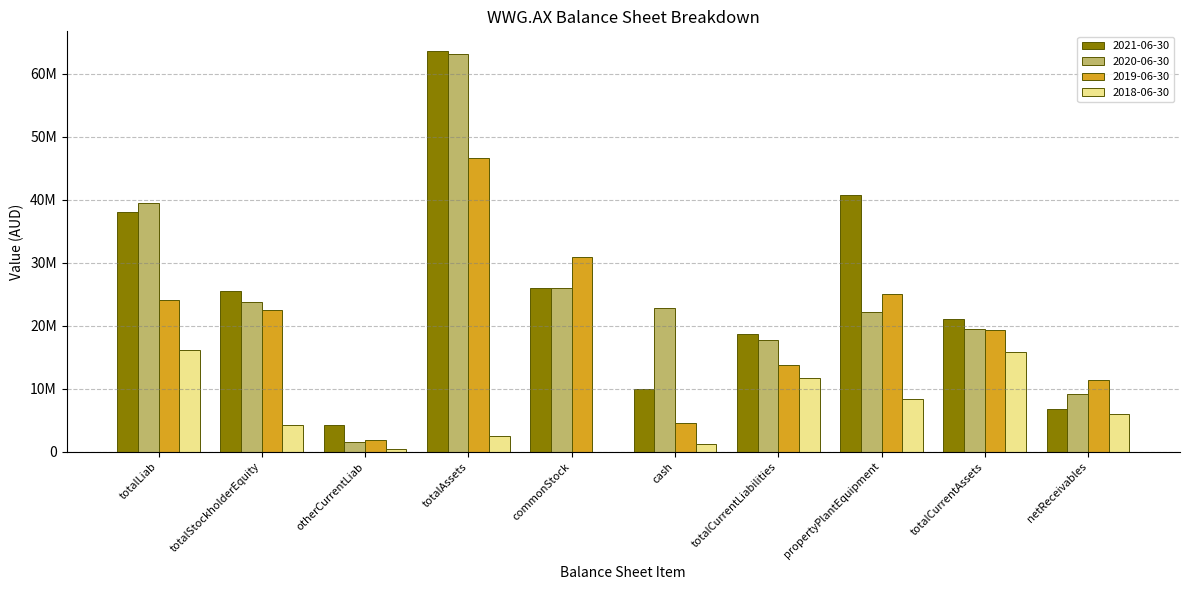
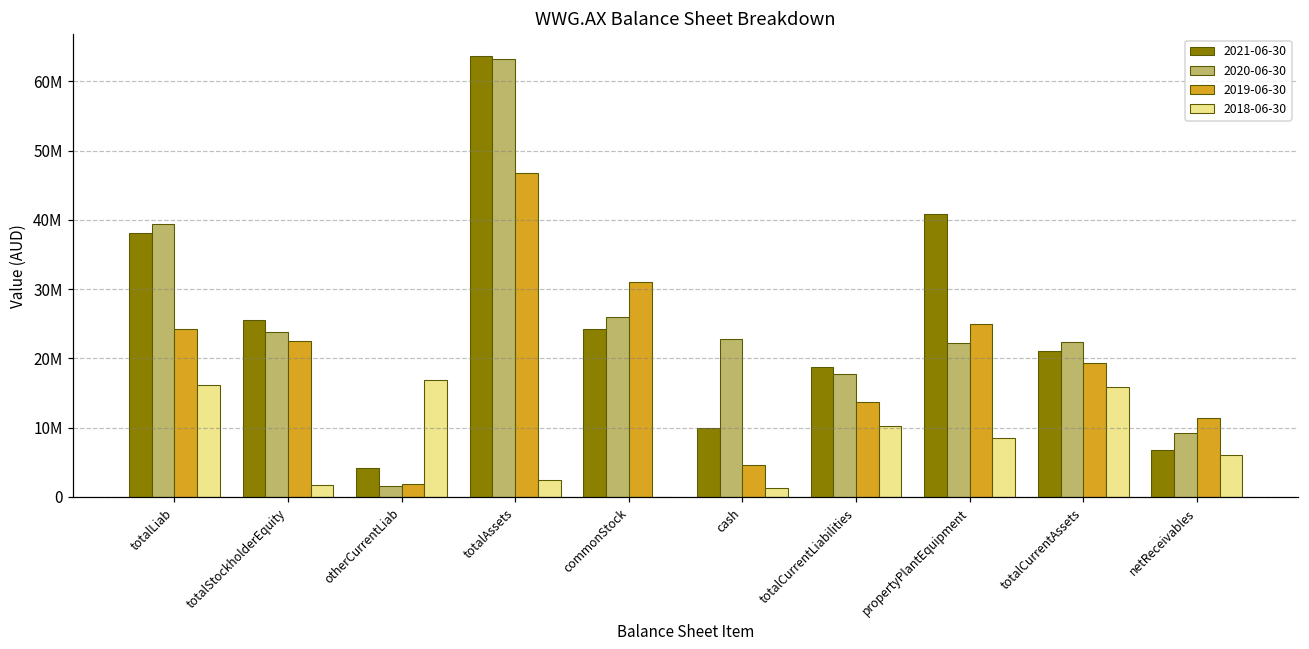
  {
    "2021-06-30": {
      "totalLiab": 38000000,
      "totalStockholderEquity": 26000000,
      "otherCurrentLiab": 4000000,
      "totalAssets": 64000000,
-     "commonStock": 26000000,
+     "commonStock": 24000000,
      "cash": 10000000,
      "totalCurrentLiabilities": 19000000,
      "propertyPlantEquipment": 41000000,
      "totalCurrentAssets": 21000000,
      "netReceivables": 7000000
    },
    "2020-06-30": {
      "totalLiab": 39000000,
      "totalStockholderEquity": 24000000,
      "otherCurrentLiab": 2000000,
      "totalAssets": 63000000,
      "commonStock": 26000000,
      "cash": 23000000,
      "totalCurrentLiabilities": 18000000,
      "propertyPlantEquipment": 22000000,
-     "totalCurrentAssets": 20000000,
+     "totalCurrentAssets": 22000000,
      "netReceivables": 9000000
    },
    "2019-06-30": {
      "totalLiab": 24000000,
      "totalStockholderEquity": 23000000,
      "otherCurrentLiab": 2000000,
      "totalAssets": 47000000,
      "commonStock": 31000000,
      "cash": 5000000,
      "totalCurrentLiabilities": 14000000,
      "propertyPlantEquipment": 25000000,
      "totalCurrentAssets": 19000000,
      "netReceivables": 11000000
    },
    "2018-06-30": {
      "totalLiab": 16000000,
-     "totalStockholderEquity": 4000000,
-     "otherCurrentLiab": 0,
+     "totalStockholderEquity": 2000000,
+     "otherCurrentLiab": 17000000,
      "totalAssets": 2000000,
      "cash": 1000000,
-     "totalCurrentLiabilities": 12000000,
+     "totalCurrentLiabilities": 10000000,
      "propertyPlantEquipment": 8000000,
      "totalCurrentAssets": 16000000,
      "netReceivables": 6000000
    }
  }
